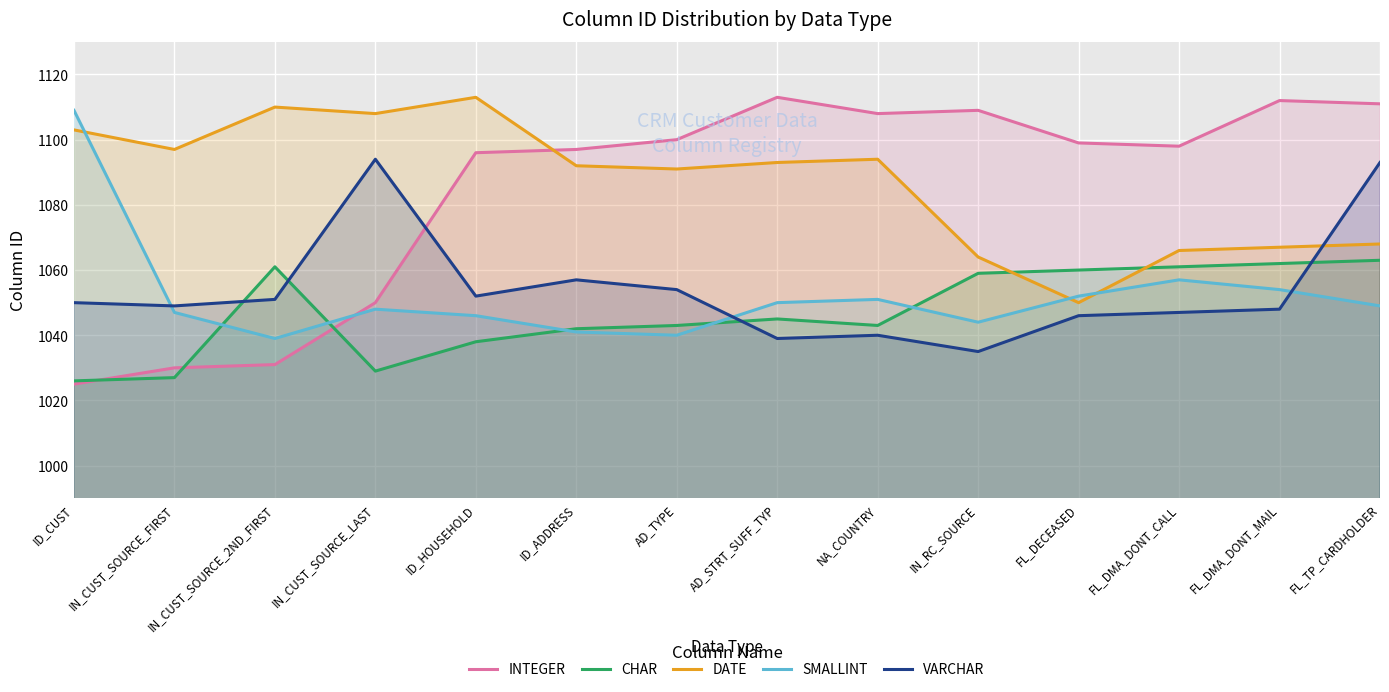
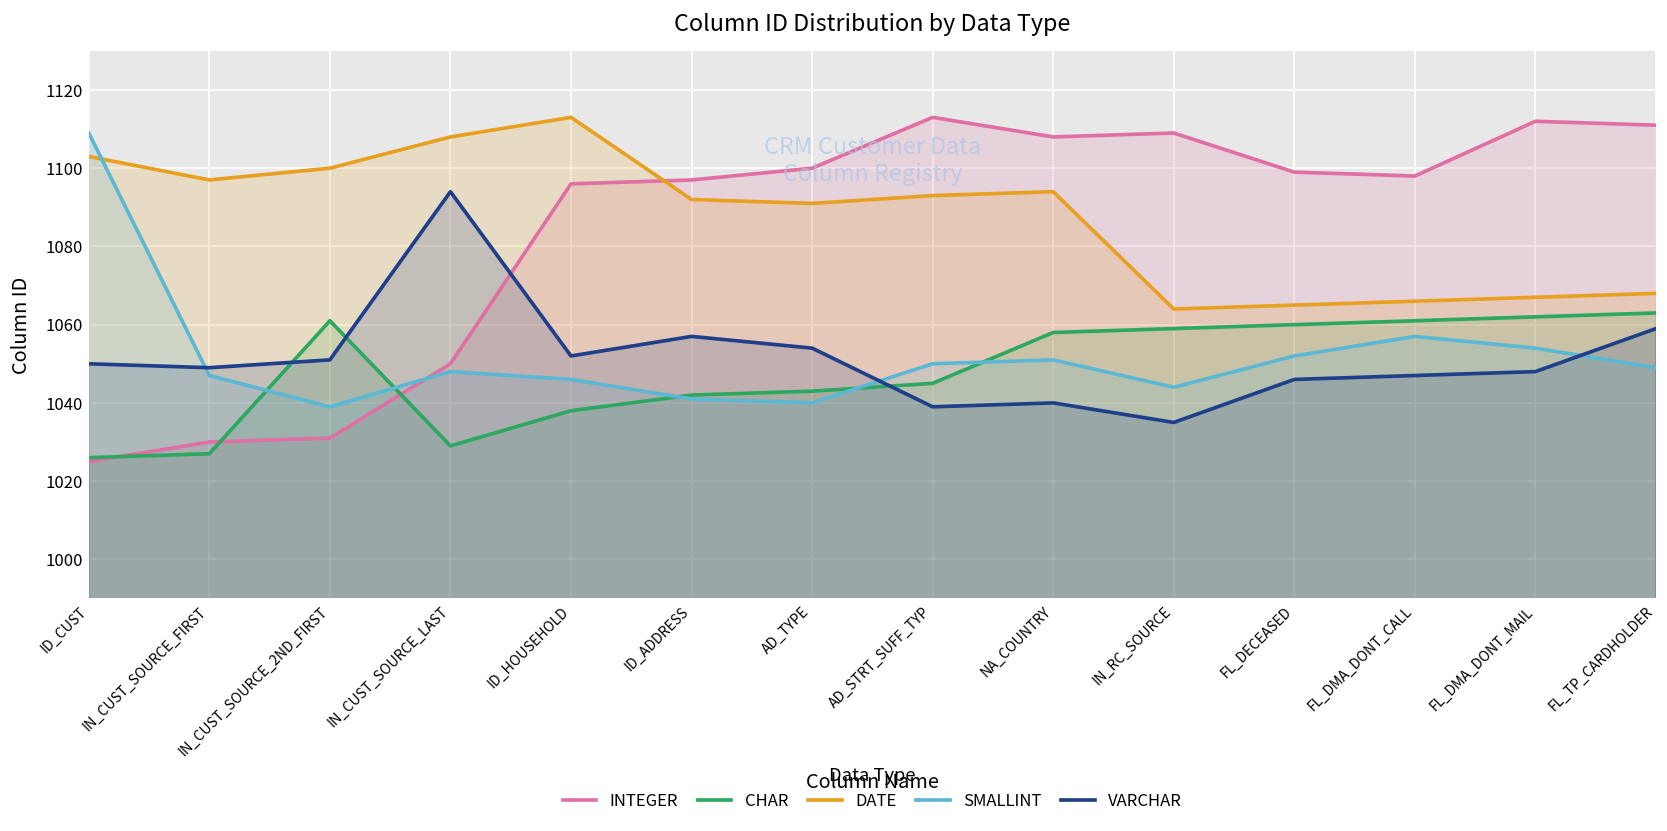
  {
    "INTEGER": {
      "ID_CUST": 1025,
      "IN_CUST_SOURCE_FIRST": 1030,
      "IN_CUST_SOURCE_2ND_FIRST": 1031,
      "IN_CUST_SOURCE_LAST": 1050,
      "ID_HOUSEHOLD": 1096,
      "ID_ADDRESS": 1097,
      "AD_TYPE": 1100,
      "AD_STRT_SUFF_TYP": 1113,
      "NA_COUNTRY": 1108,
      "IN_RC_SOURCE": 1109,
      "FL_DECEASED": 1099,
      "FL_DMA_DONT_CALL": 1098,
      "FL_DMA_DONT_MAIL": 1112,
      "FL_TP_CARDHOLDER": 1111
    },
    "CHAR": {
      "ID_CUST": 1026,
      "IN_CUST_SOURCE_FIRST": 1027,
      "IN_CUST_SOURCE_2ND_FIRST": 1061,
      "IN_CUST_SOURCE_LAST": 1029,
      "ID_HOUSEHOLD": 1038,
      "ID_ADDRESS": 1042,
      "AD_TYPE": 1043,
      "AD_STRT_SUFF_TYP": 1045,
-     "NA_COUNTRY": 1043,
+     "NA_COUNTRY": 1058,
      "IN_RC_SOURCE": 1059,
      "FL_DECEASED": 1060,
      "FL_DMA_DONT_CALL": 1061,
      "FL_DMA_DONT_MAIL": 1062,
      "FL_TP_CARDHOLDER": 1063
    },
    "DATE": {
      "ID_CUST": 1103,
      "IN_CUST_SOURCE_FIRST": 1097,
-     "IN_CUST_SOURCE_2ND_FIRST": 1110,
+     "IN_CUST_SOURCE_2ND_FIRST": 1100,
      "IN_CUST_SOURCE_LAST": 1108,
      "ID_HOUSEHOLD": 1113,
      "ID_ADDRESS": 1092,
      "AD_TYPE": 1091,
      "AD_STRT_SUFF_TYP": 1093,
      "NA_COUNTRY": 1094,
      "IN_RC_SOURCE": 1064,
-     "FL_DECEASED": 1050,
+     "FL_DECEASED": 1065,
      "FL_DMA_DONT_CALL": 1066,
      "FL_DMA_DONT_MAIL": 1067,
      "FL_TP_CARDHOLDER": 1068
    },
    "SMALLINT": {
      "ID_CUST": 1109,
      "IN_CUST_SOURCE_FIRST": 1047,
      "IN_CUST_SOURCE_2ND_FIRST": 1039,
      "IN_CUST_SOURCE_LAST": 1048,
      "ID_HOUSEHOLD": 1046,
      "ID_ADDRESS": 1041,
      "AD_TYPE": 1040,
      "AD_STRT_SUFF_TYP": 1050,
      "NA_COUNTRY": 1051,
      "IN_RC_SOURCE": 1044,
      "FL_DECEASED": 1052,
      "FL_DMA_DONT_CALL": 1057,
      "FL_DMA_DONT_MAIL": 1054,
      "FL_TP_CARDHOLDER": 1049
    },
    "VARCHAR": {
      "ID_CUST": 1050,
      "IN_CUST_SOURCE_FIRST": 1049,
      "IN_CUST_SOURCE_2ND_FIRST": 1051,
      "IN_CUST_SOURCE_LAST": 1094,
      "ID_HOUSEHOLD": 1052,
      "ID_ADDRESS": 1057,
      "AD_TYPE": 1054,
      "AD_STRT_SUFF_TYP": 1039,
      "NA_COUNTRY": 1040,
      "IN_RC_SOURCE": 1035,
      "FL_DECEASED": 1046,
      "FL_DMA_DONT_CALL": 1047,
      "FL_DMA_DONT_MAIL": 1048,
-     "FL_TP_CARDHOLDER": 1093
+     "FL_TP_CARDHOLDER": 1059
    }
  }
